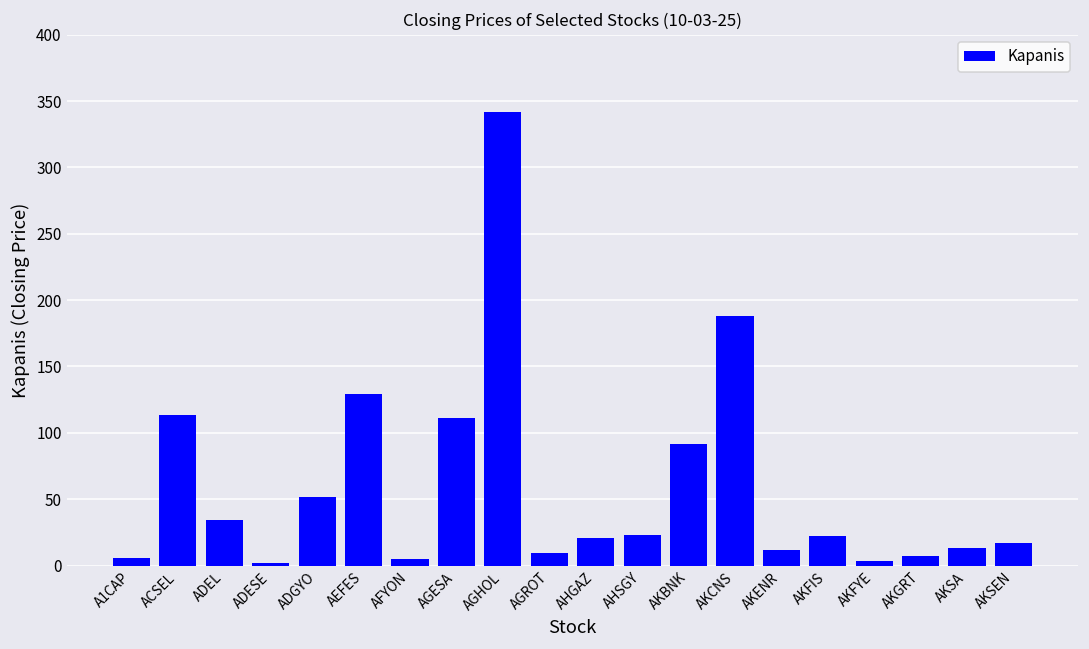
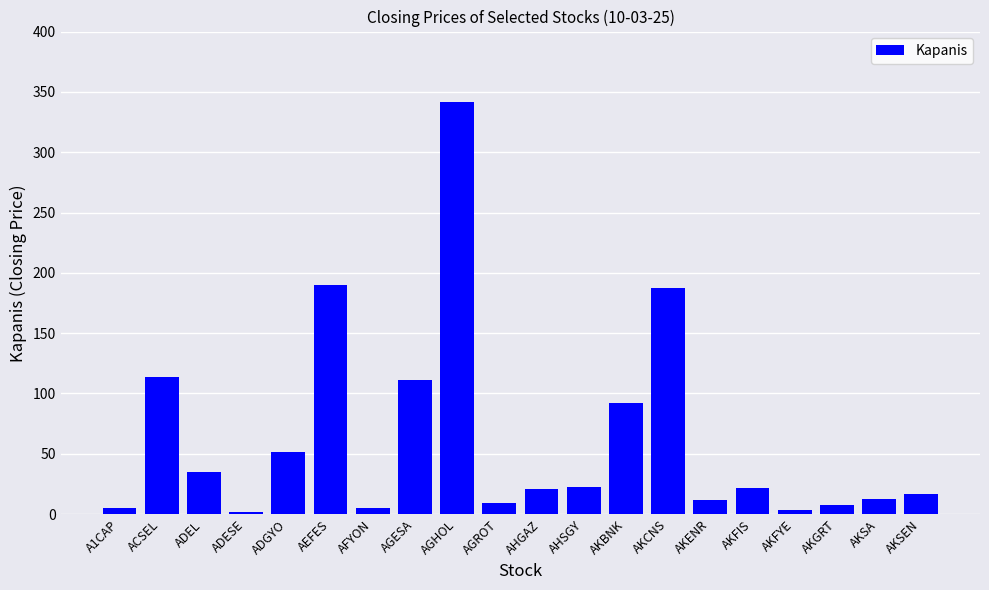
  {
    "A1CAP": 5,
    "ACSEL": 114,
    "ADEL": 35,
    "ADESE": 2,
    "ADGYO": 52,
-   "AEFES": 129,
+   "AEFES": 190,
    "AFYON": 5,
    "AGESA": 111,
    "AGHOL": 342,
    "AGROT": 9,
    "AHGAZ": 21,
    "AHSGY": 23,
    "AKBNK": 92,
    "AKCNS": 188,
    "AKENR": 11,
    "AKFIS": 22,
    "AKFYE": 4,
    "AKGRT": 8,
    "AKSA": 13,
    "AKSEN": 17
  }
